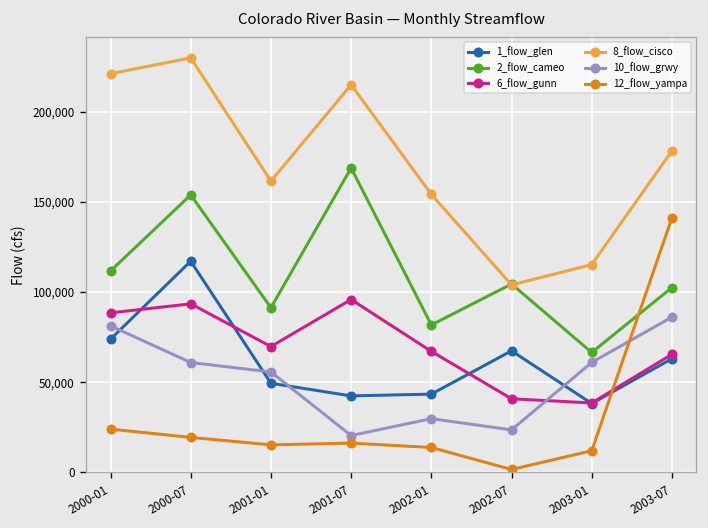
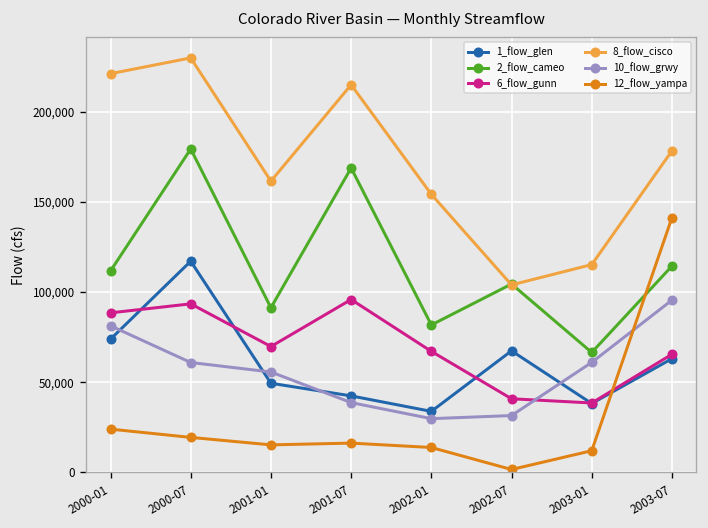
  {
    "1_flow_glen": {
      "2000-01": "74,000",
      "2000-07": "117,000",
      "2001-01": "49,000",
      "2001-07": "42,000",
-     "2002-01": "43,000",
+     "2002-01": "34,000",
      "2002-07": "67,000",
      "2003-07": "63,000"
    },
    "2_flow_cameo": {
      "2000-01": "112,000",
-     "2000-07": "154,000",
+     "2000-07": "179,000",
      "2001-01": "91,000",
      "2001-07": "169,000",
      "2002-01": "82,000",
      "2003-01": "66,000",
-     "2003-07": "103,000"
+     "2003-07": "114,000"
    },
    "6_flow_gunn": {
      "2000-01": "88,000",
      "2000-07": "93,000",
      "2001-01": "70,000",
      "2001-07": "96,000",
      "2002-01": "67,000",
      "2002-07": "41,000",
      "2003-07": "65,000"
    },
    "10_flow_grwy": {
      "2000-01": "81,000",
      "2000-07": "61,000",
      "2001-01": "56,000",
-     "2001-07": "20,000",
+     "2001-07": "39,000",
      "2002-01": "30,000",
-     "2002-07": "23,000",
+     "2002-07": "31,000",
      "2003-01": "61,000",
-     "2003-07": "86,000"
+     "2003-07": "96,000"
    }
  }
